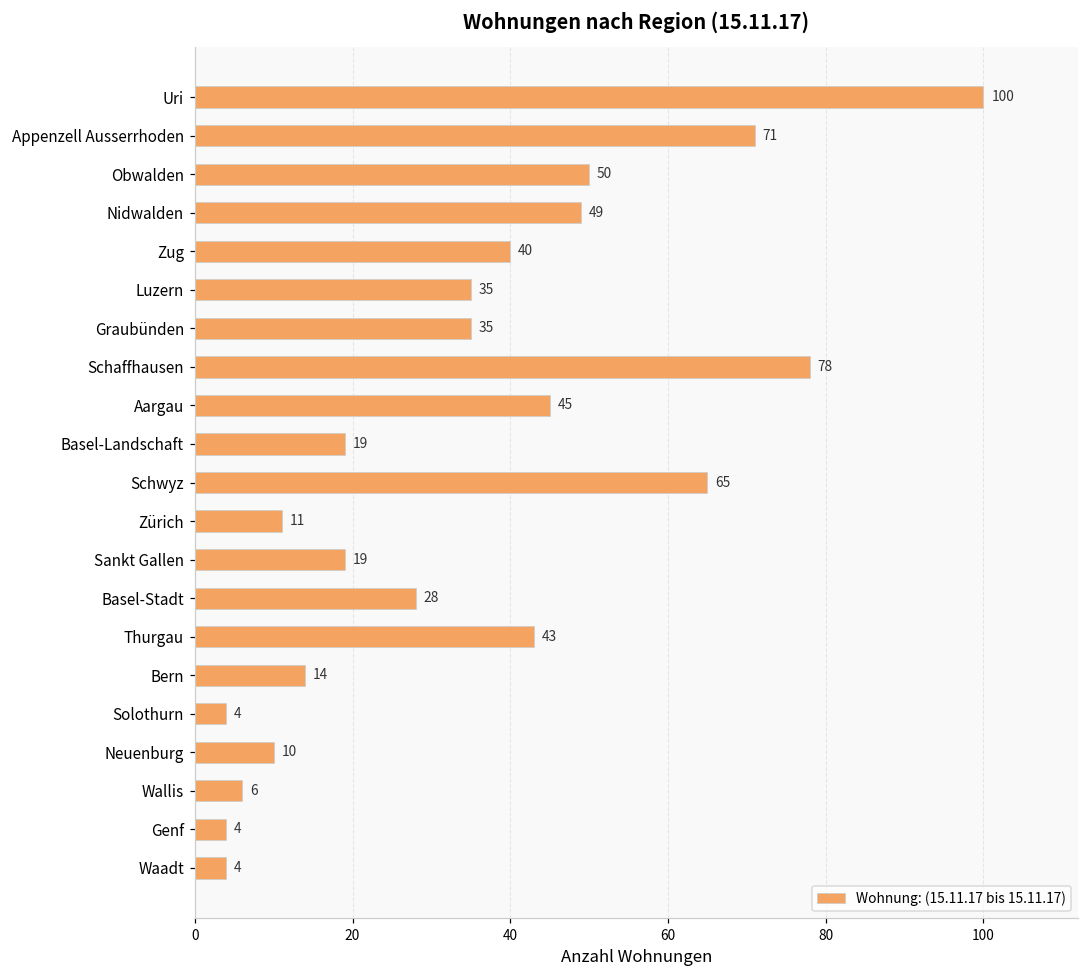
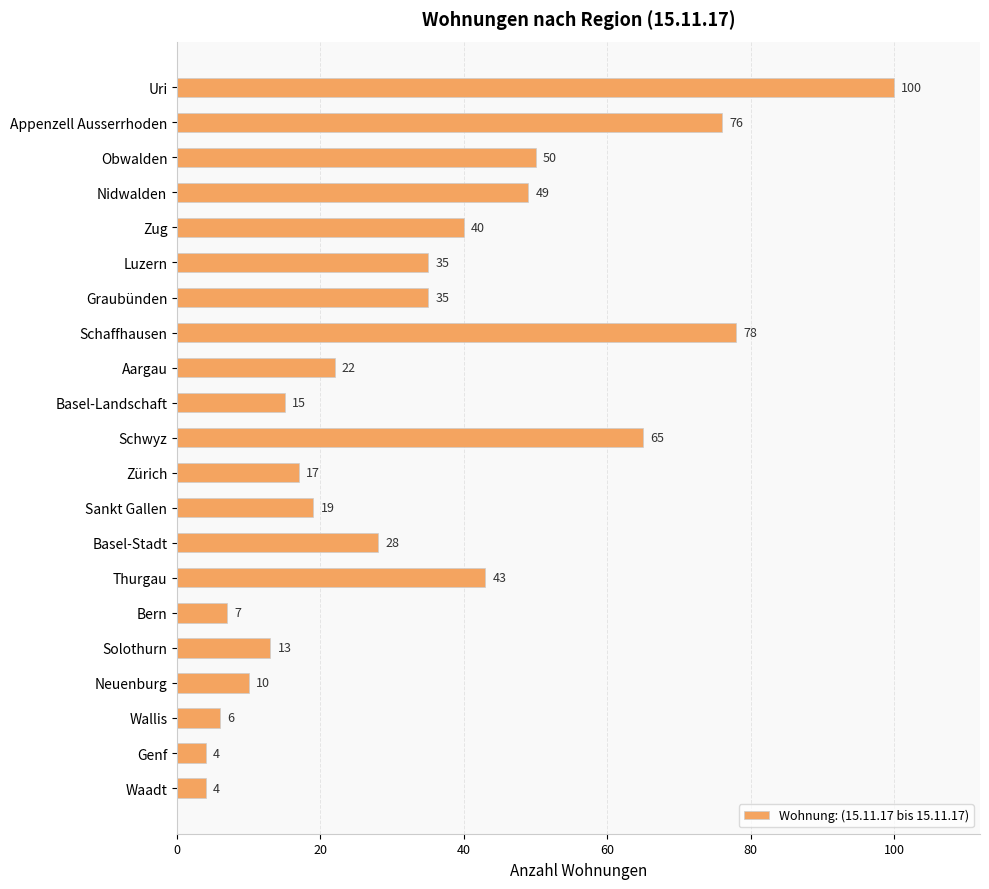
  {
    "Uri": 100,
-   "Appenzell Ausserrhoden": 71,
+   "Appenzell Ausserrhoden": 76,
    "Obwalden": 50,
    "Nidwalden": 49,
    "Zug": 40,
    "Luzern": 35,
    "Graubünden": 35,
    "Schaffhausen": 78,
-   "Aargau": 45,
-   "Basel-Landschaft": 19,
+   "Aargau": 22,
+   "Basel-Landschaft": 15,
    "Schwyz": 65,
-   "Zürich": 11,
+   "Zürich": 17,
    "Sankt Gallen": 19,
    "Basel-Stadt": 28,
    "Thurgau": 43,
-   "Bern": 14,
-   "Solothurn": 4,
+   "Bern": 7,
+   "Solothurn": 13,
    "Neuenburg": 10,
    "Wallis": 6,
    "Genf": 4,
    "Waadt": 4
  }
